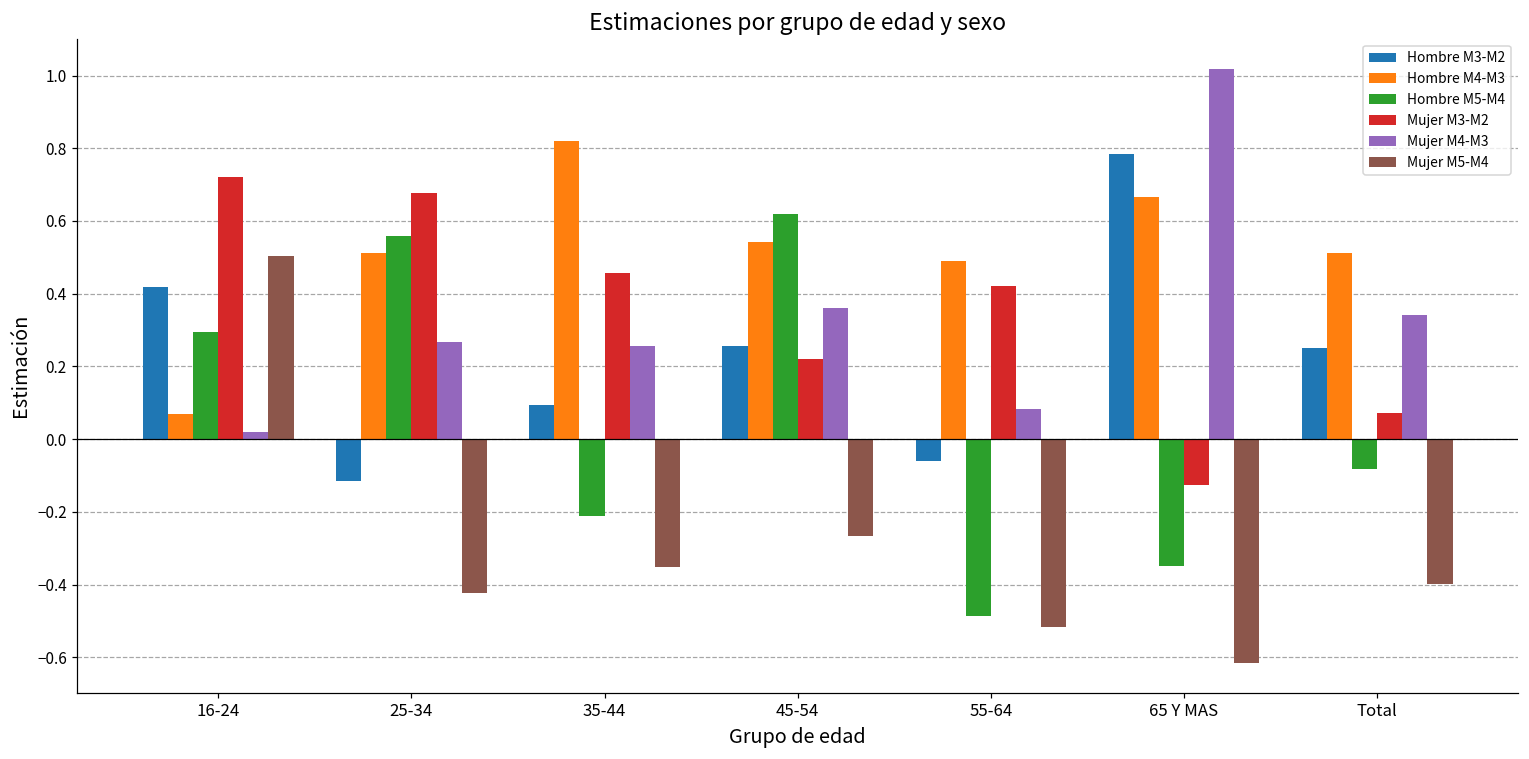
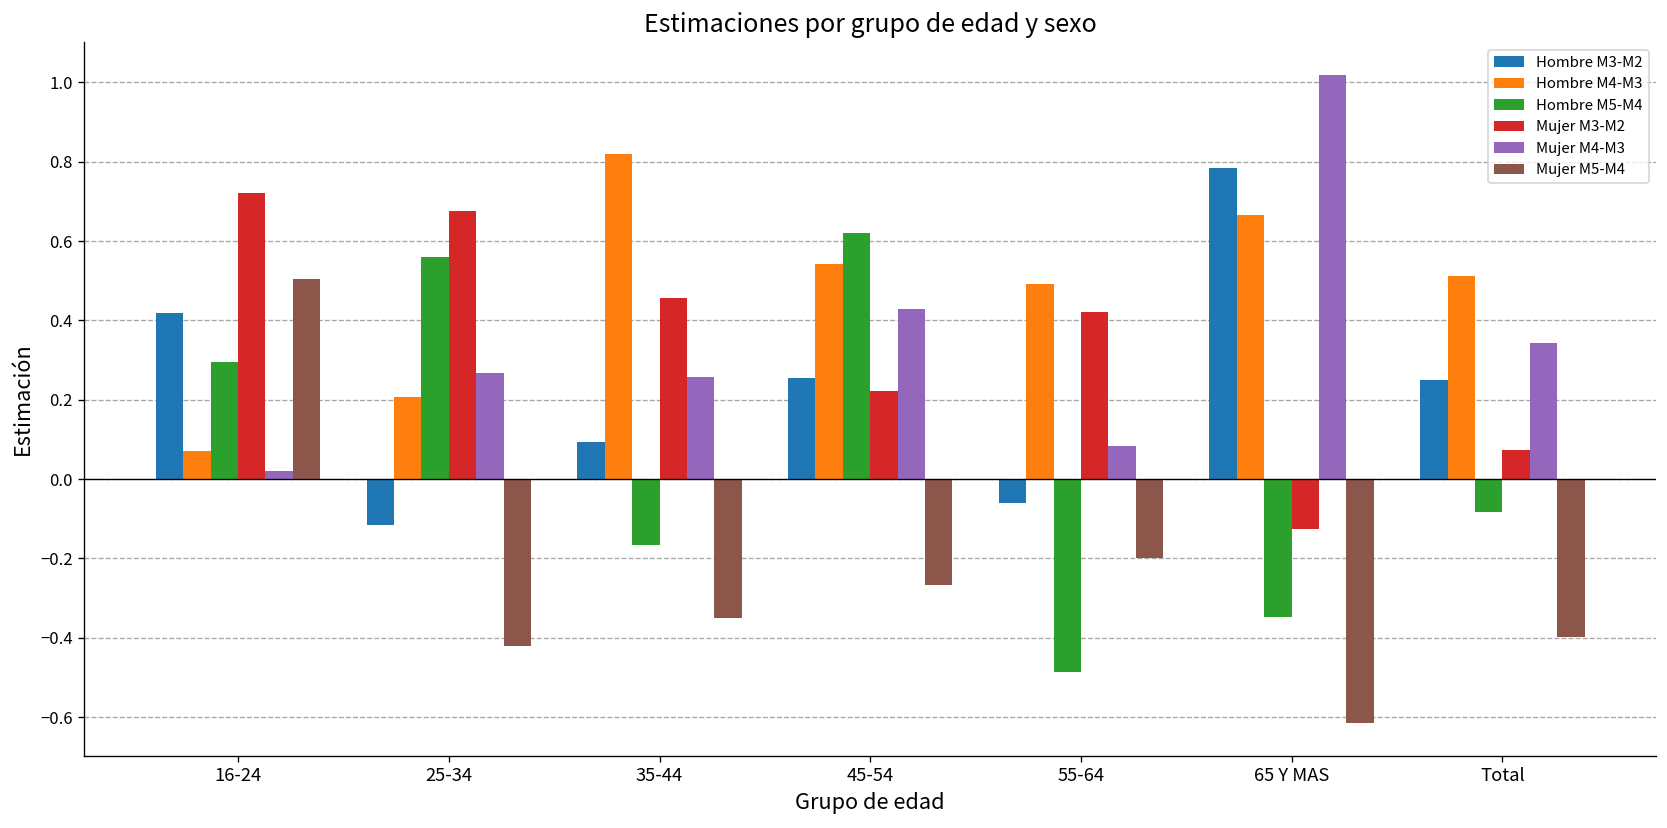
  {
    "Hombre M3-M2": {
      "16-24": 0.42,
      "25-34": -0.12,
      "35-44": 0.09,
      "45-54": 0.26,
      "55-64": -0.06,
      "65 Y MAS": 0.78,
      "Total": 0.25
    },
    "Hombre M4-M3": {
      "16-24": 0.07,
-     "25-34": 0.51,
+     "25-34": 0.21,
      "35-44": 0.82,
      "45-54": 0.54,
      "55-64": 0.49,
      "65 Y MAS": 0.67,
      "Total": 0.51
    },
    "Hombre M5-M4": {
      "16-24": 0.30,
      "25-34": 0.56,
-     "35-44": -0.21,
+     "35-44": -0.17,
      "45-54": 0.62,
      "55-64": -0.49,
      "65 Y MAS": -0.35,
      "Total": -0.08
    },
    "Mujer M3-M2": {
      "16-24": 0.72,
      "25-34": 0.68,
      "35-44": 0.46,
      "45-54": 0.22,
      "55-64": 0.42,
      "65 Y MAS": -0.13,
      "Total": 0.07
    },
    "Mujer M4-M3": {
      "16-24": 0.02,
      "25-34": 0.27,
      "35-44": 0.26,
-     "45-54": 0.36,
+     "45-54": 0.43,
      "55-64": 0.08,
      "65 Y MAS": 1.02,
      "Total": 0.34
    },
    "Mujer M5-M4": {
      "16-24": 0.50,
      "25-34": -0.42,
      "35-44": -0.35,
      "45-54": -0.27,
-     "55-64": -0.52,
+     "55-64": -0.20,
      "65 Y MAS": -0.62,
      "Total": -0.40
    }
  }
